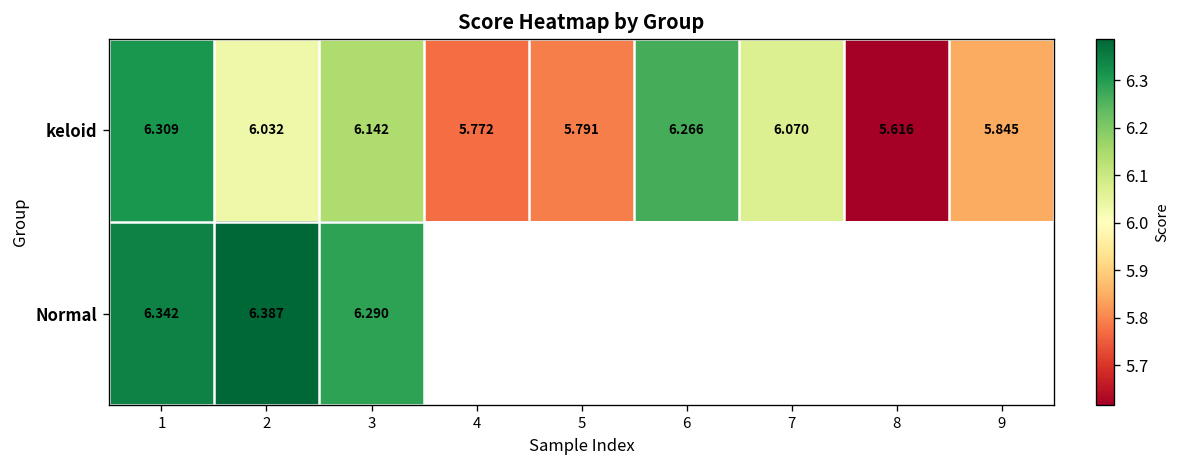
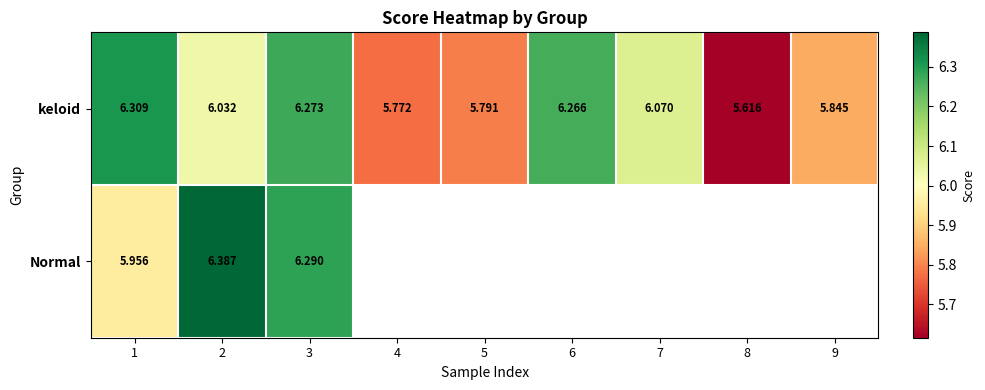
  {
    "keloid": {
      "1": 6.309,
      "2": 6.032,
-     "3": 6.142,
+     "3": 6.273,
      "4": 5.772,
      "5": 5.791,
      "6": 6.266,
      "7": 6.070,
      "8": 5.616,
      "9": 5.845
    },
    "Normal": {
-     "1": 6.342,
+     "1": 5.956,
      "2": 6.387,
      "3": 6.290
    }
  }
